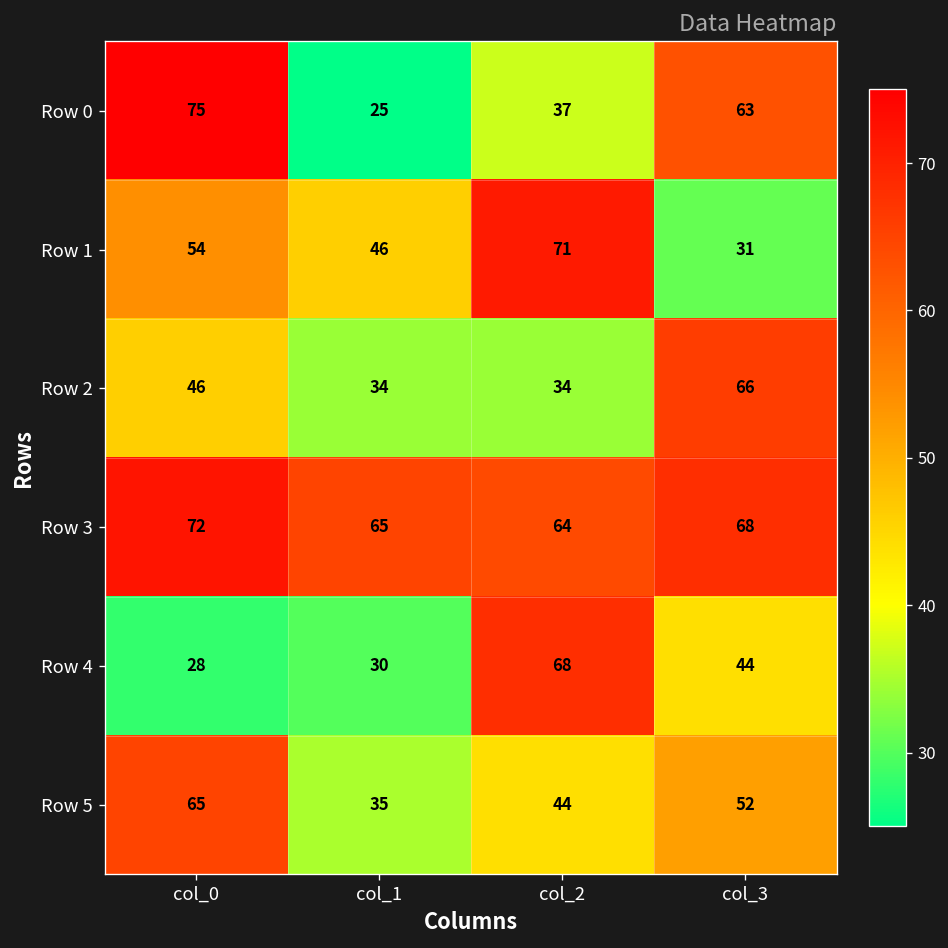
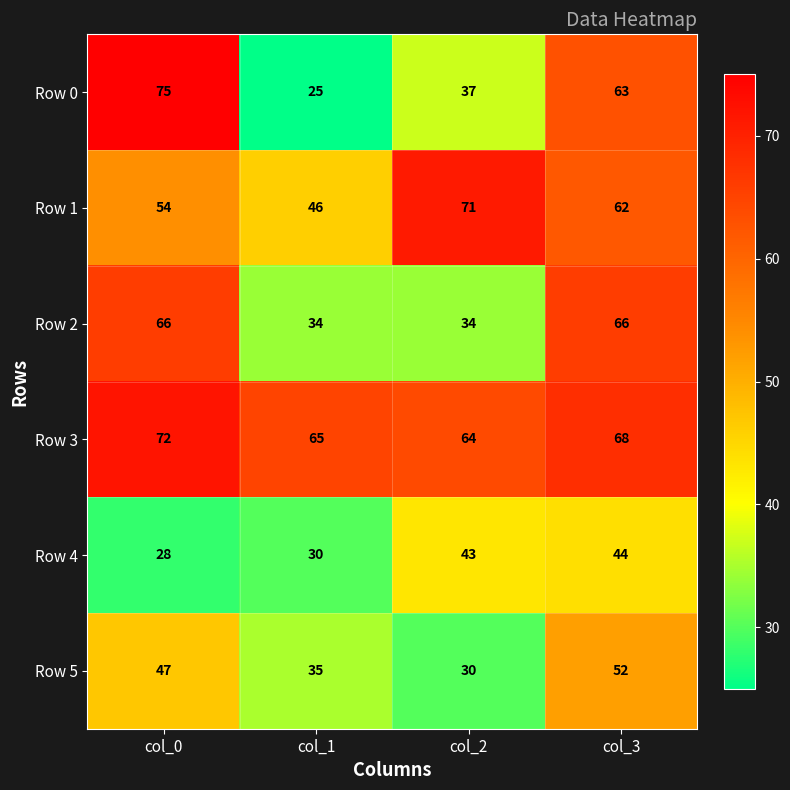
  {
    "Row 0": {
      "col_0": 75,
      "col_1": 25,
      "col_2": 37,
      "col_3": 63
    },
    "Row 1": {
      "col_0": 54,
      "col_1": 46,
      "col_2": 71,
-     "col_3": 31
+     "col_3": 62
    },
    "Row 2": {
-     "col_0": 46,
+     "col_0": 66,
      "col_1": 34,
      "col_2": 34,
      "col_3": 66
    },
    "Row 3": {
      "col_0": 72,
      "col_1": 65,
      "col_2": 64,
      "col_3": 68
    },
    "Row 4": {
      "col_0": 28,
      "col_1": 30,
-     "col_2": 68,
+     "col_2": 43,
      "col_3": 44
    },
    "Row 5": {
-     "col_0": 65,
+     "col_0": 47,
      "col_1": 35,
-     "col_2": 44,
+     "col_2": 30,
      "col_3": 52
    }
  }
